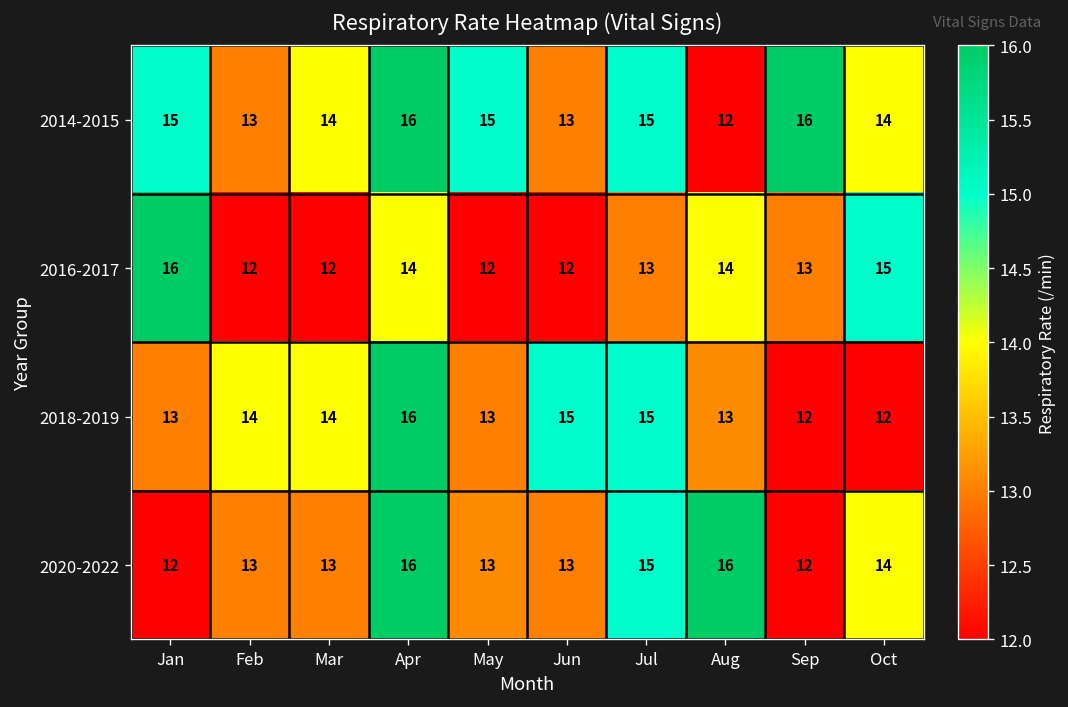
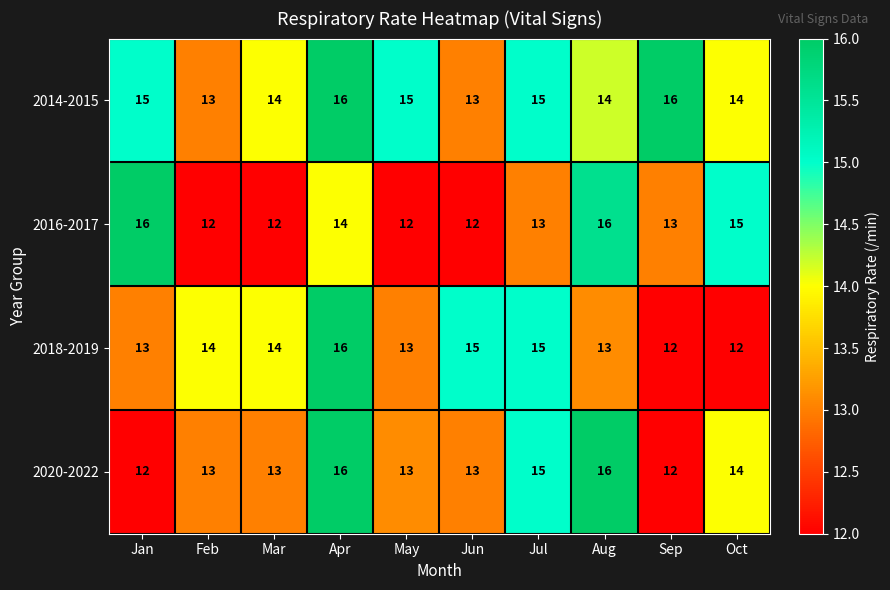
  {
    "2014-2015": {
      "Jan": 15,
      "Feb": 13,
      "Mar": 14,
      "Apr": 16,
      "May": 15,
      "Jun": 13,
      "Jul": 15,
-     "Aug": 12,
+     "Aug": 14,
      "Sep": 16,
      "Oct": 14
    },
    "2016-2017": {
      "Jan": 16,
      "Feb": 12,
      "Mar": 12,
      "Apr": 14,
      "May": 12,
      "Jun": 12,
      "Jul": 13,
-     "Aug": 14,
+     "Aug": 16,
      "Sep": 13,
      "Oct": 15
    },
    "2018-2019": {
      "Jan": 13,
      "Feb": 14,
      "Mar": 14,
      "Apr": 16,
      "May": 13,
      "Jun": 15,
      "Jul": 15,
      "Aug": 13,
      "Sep": 12,
      "Oct": 12
    },
    "2020-2022": {
      "Jan": 12,
      "Feb": 13,
      "Mar": 13,
      "Apr": 16,
      "May": 13,
      "Jun": 13,
      "Jul": 15,
      "Aug": 16,
      "Sep": 12,
      "Oct": 14
    }
  }
